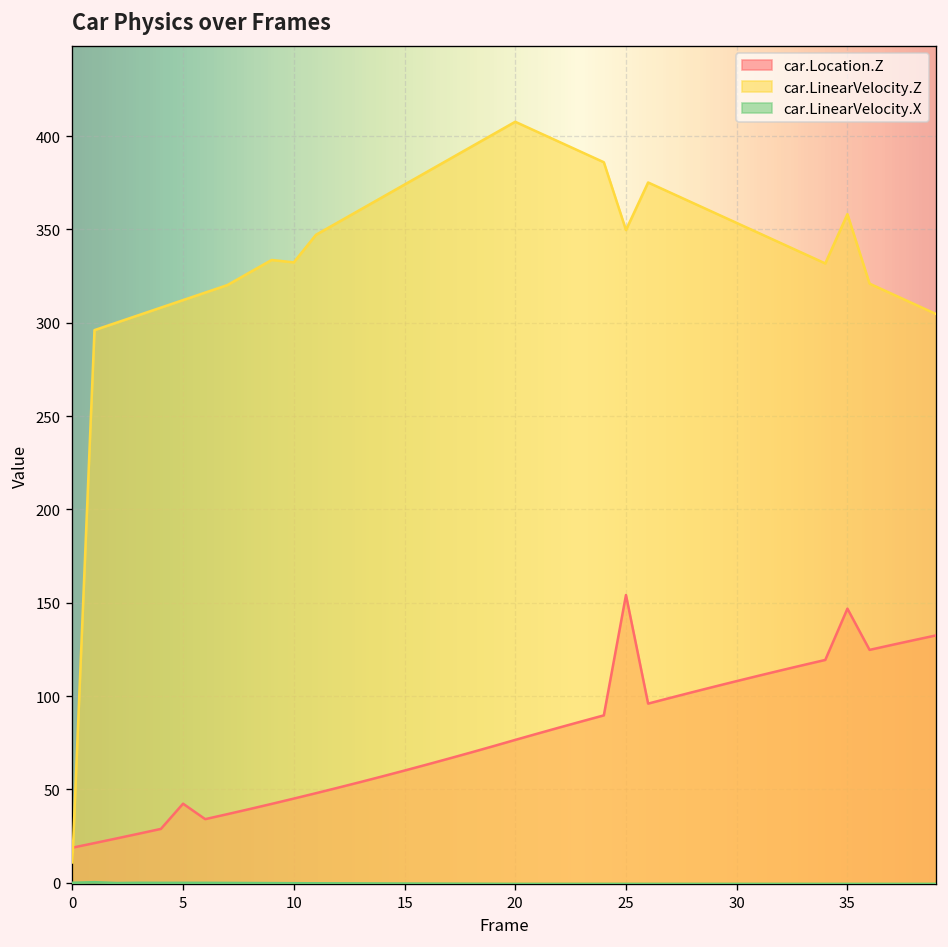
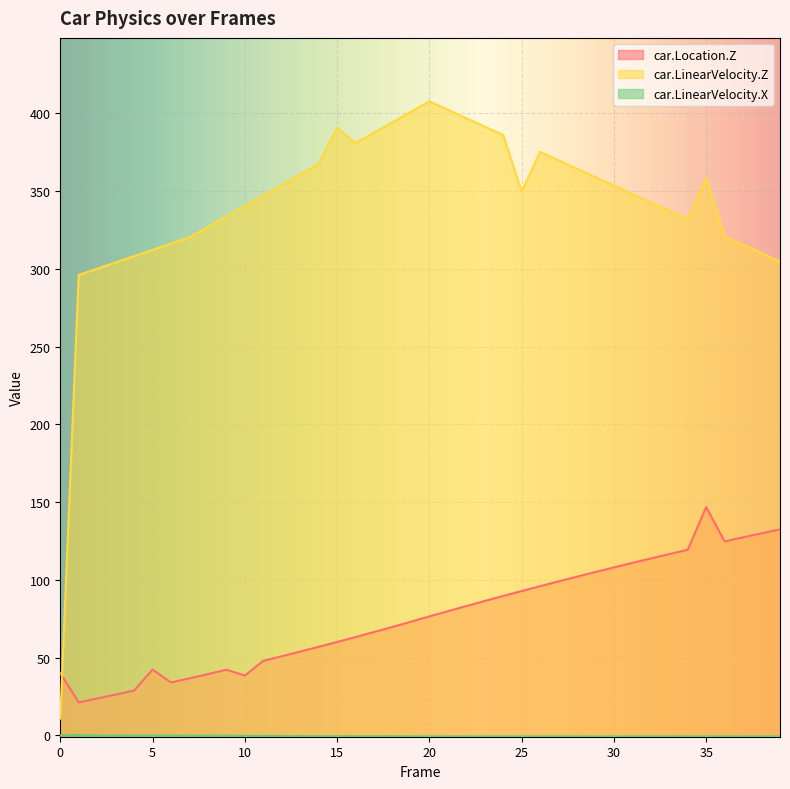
  {
    "car.Location.Z": {
-     "0": 19,
+     "0": 40,
      "5": 42,
-     "10": 45,
+     "10": 39,
      "15": 60,
      "20": 77,
-     "25": 154,
+     "25": 93,
      "30": 108,
      "35": 147
    },
    "car.LinearVelocity.Z": {
      "0": 11,
      "5": 312,
-     "10": 332,
-     "15": 374,
+     "10": 340,
+     "15": 391,
      "20": 408,
      "25": 350,
      "30": 353,
      "35": 358
    }
  }
